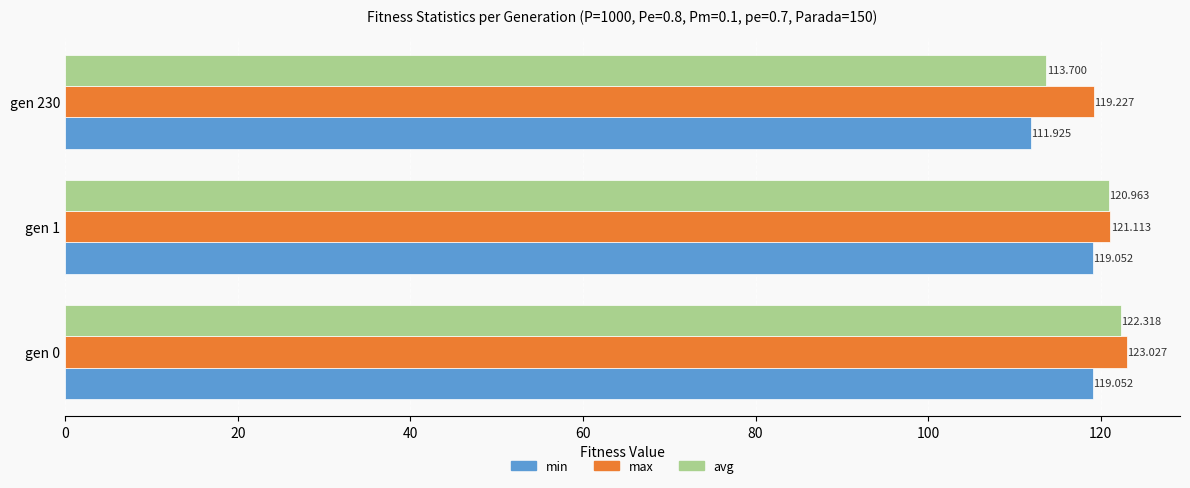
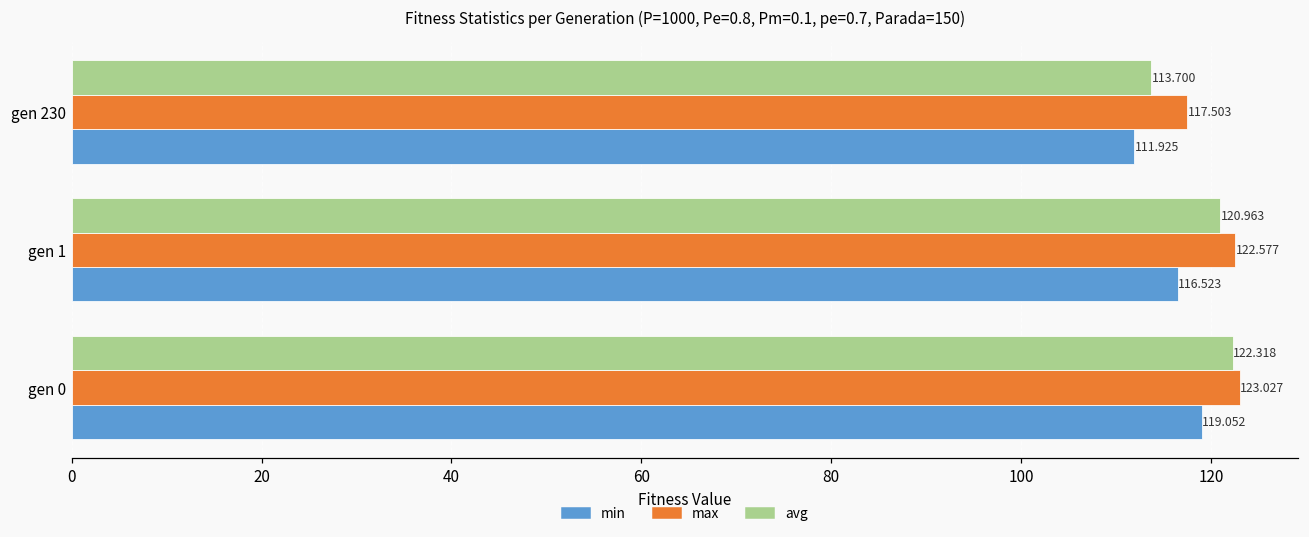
  {
    "min": {
      "gen 230": 111.925,
-     "gen 1": 119.052,
+     "gen 1": 116.523,
      "gen 0": 119.052
    },
    "max": {
-     "gen 230": 119.227,
-     "gen 1": 121.113,
+     "gen 230": 117.503,
+     "gen 1": 122.577,
      "gen 0": 123.027
    },
    "avg": {
      "gen 230": 113.700,
      "gen 1": 120.963,
      "gen 0": 122.318
    }
  }
